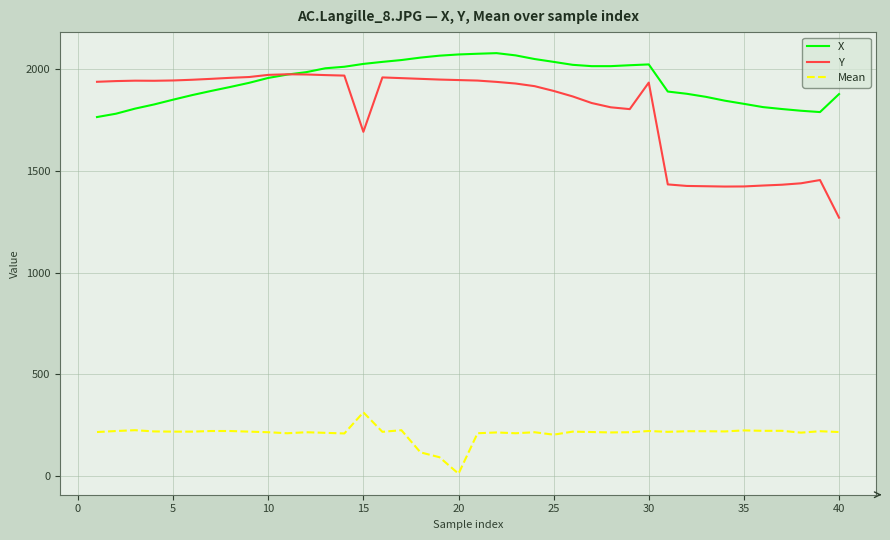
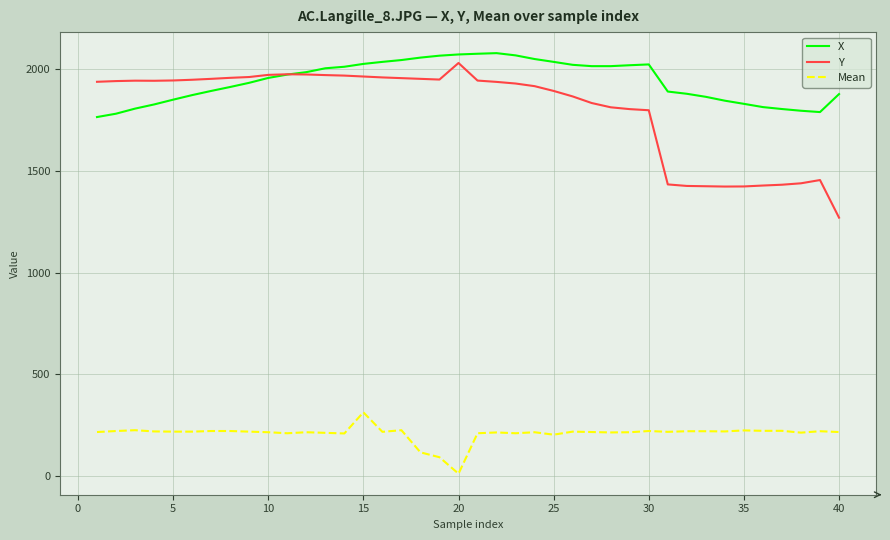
  {
    "X": {
      "5": 1850,
      "10": 1960,
      "15": 2030,
      "20": 2070,
      "25": 2040,
      "30": 2030,
      "35": 1830,
      "40": 1880
    },
    "Y": {
      "5": 1950,
      "10": 1970,
-     "15": 1690,
-     "20": 1950,
+     "15": 1970,
+     "20": 2030,
      "25": 1890,
-     "30": 1940,
+     "30": 1800,
      "35": 1420,
      "40": 1270
    },
    "Mean": {
      "5": 220,
      "10": 220,
      "15": 310,
      "20": 10,
      "25": 200,
      "30": 220,
      "35": 220,
      "40": 220
    }
  }
